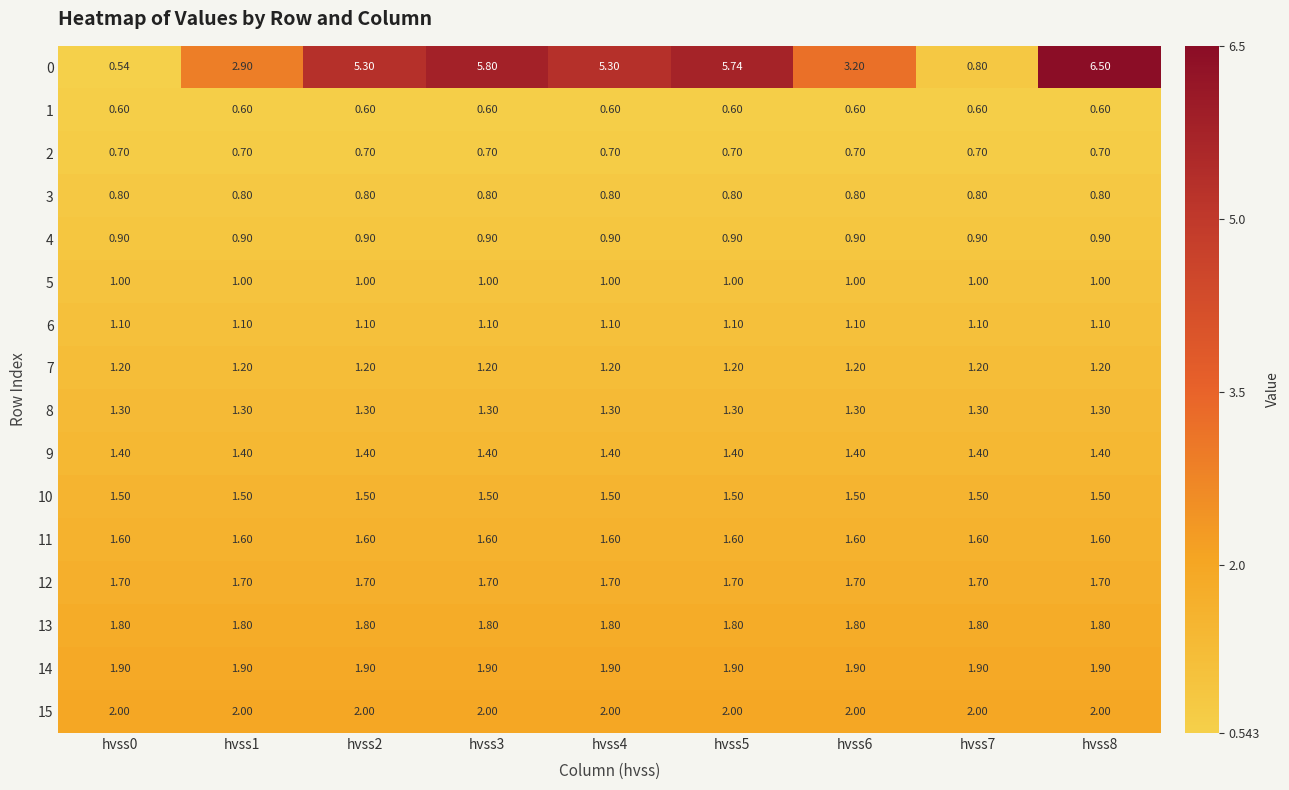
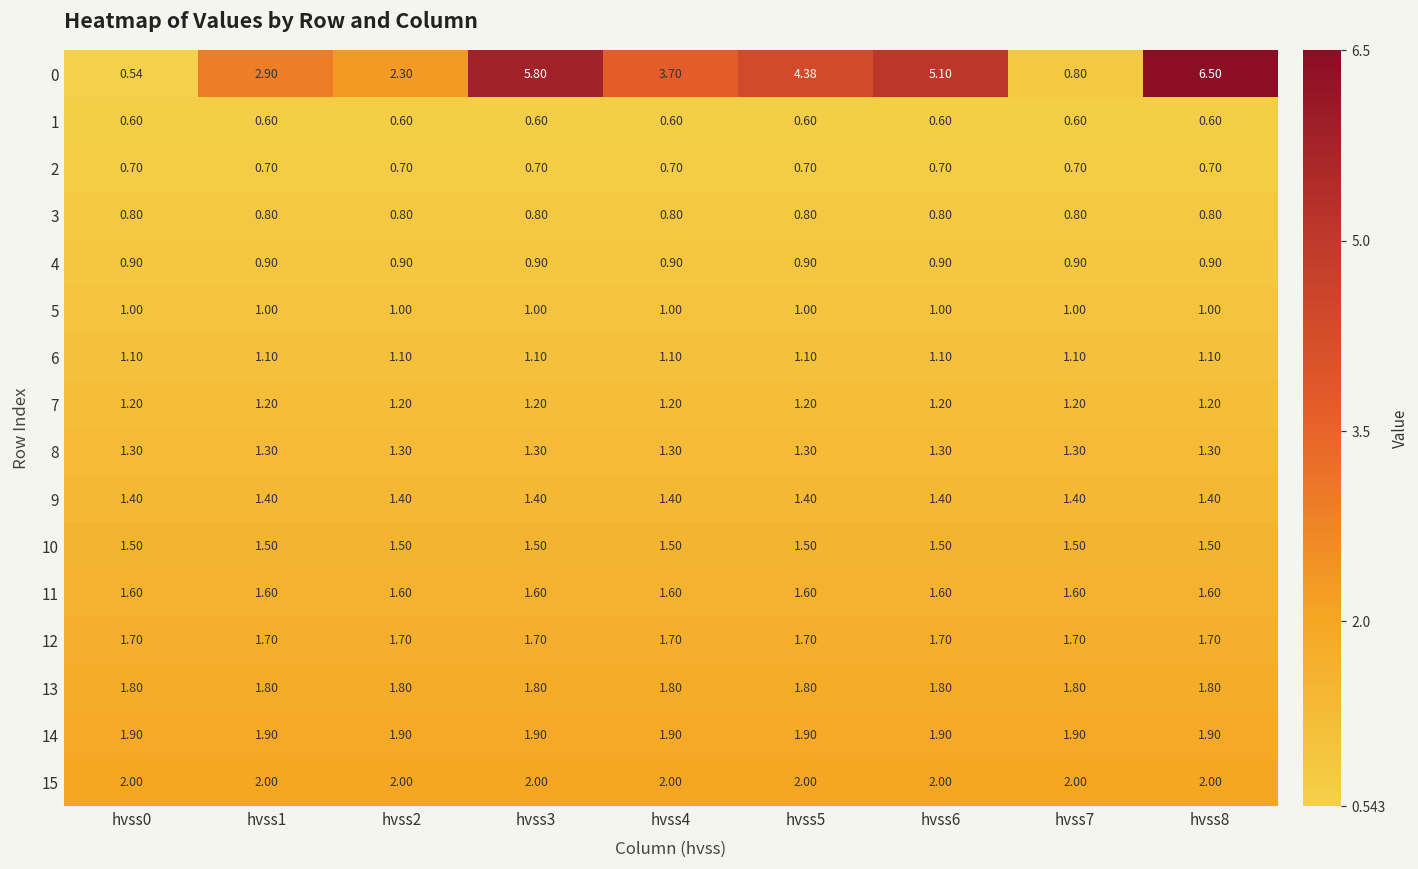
  {
    "0": {
      "hvss0": 0.54,
      "hvss1": 2.90,
-     "hvss2": 5.30,
+     "hvss2": 2.30,
      "hvss3": 5.80,
-     "hvss4": 5.30,
-     "hvss5": 5.74,
-     "hvss6": 3.20,
+     "hvss4": 3.70,
+     "hvss5": 4.38,
+     "hvss6": 5.10,
      "hvss7": 0.80,
      "hvss8": 6.50
    },
    "1": {
      "hvss0": 0.60,
      "hvss1": 0.60,
      "hvss2": 0.60,
      "hvss3": 0.60,
      "hvss4": 0.60,
      "hvss5": 0.60,
      "hvss6": 0.60,
      "hvss7": 0.60,
      "hvss8": 0.60
    },
    "2": {
      "hvss0": 0.70,
      "hvss1": 0.70,
      "hvss2": 0.70,
      "hvss3": 0.70,
      "hvss4": 0.70,
      "hvss5": 0.70,
      "hvss6": 0.70,
      "hvss7": 0.70,
      "hvss8": 0.70
    },
    "3": {
      "hvss0": 0.80,
      "hvss1": 0.80,
      "hvss2": 0.80,
      "hvss3": 0.80,
      "hvss4": 0.80,
      "hvss5": 0.80,
      "hvss6": 0.80,
      "hvss7": 0.80,
      "hvss8": 0.80
    },
    "4": {
      "hvss0": 0.90,
      "hvss1": 0.90,
      "hvss2": 0.90,
      "hvss3": 0.90,
      "hvss4": 0.90,
      "hvss5": 0.90,
      "hvss6": 0.90,
      "hvss7": 0.90,
      "hvss8": 0.90
    },
    "5": {
      "hvss0": 1.00,
      "hvss1": 1.00,
      "hvss2": 1.00,
      "hvss3": 1.00,
      "hvss4": 1.00,
      "hvss5": 1.00,
      "hvss6": 1.00,
      "hvss7": 1.00,
      "hvss8": 1.00
    },
    "6": {
      "hvss0": 1.10,
      "hvss1": 1.10,
      "hvss2": 1.10,
      "hvss3": 1.10,
      "hvss4": 1.10,
      "hvss5": 1.10,
      "hvss6": 1.10,
      "hvss7": 1.10,
      "hvss8": 1.10
    },
    "7": {
      "hvss0": 1.20,
      "hvss1": 1.20,
      "hvss2": 1.20,
      "hvss3": 1.20,
      "hvss4": 1.20,
      "hvss5": 1.20,
      "hvss6": 1.20,
      "hvss7": 1.20,
      "hvss8": 1.20
    },
    "8": {
      "hvss0": 1.30,
      "hvss1": 1.30,
      "hvss2": 1.30,
      "hvss3": 1.30,
      "hvss4": 1.30,
      "hvss5": 1.30,
      "hvss6": 1.30,
      "hvss7": 1.30,
      "hvss8": 1.30
    },
    "9": {
      "hvss0": 1.40,
      "hvss1": 1.40,
      "hvss2": 1.40,
      "hvss3": 1.40,
      "hvss4": 1.40,
      "hvss5": 1.40,
      "hvss6": 1.40,
      "hvss7": 1.40,
      "hvss8": 1.40
    },
    "10": {
      "hvss0": 1.50,
      "hvss1": 1.50,
      "hvss2": 1.50,
      "hvss3": 1.50,
      "hvss4": 1.50,
      "hvss5": 1.50,
      "hvss6": 1.50,
      "hvss7": 1.50,
      "hvss8": 1.50
    },
    "11": {
      "hvss0": 1.60,
      "hvss1": 1.60,
      "hvss2": 1.60,
      "hvss3": 1.60,
      "hvss4": 1.60,
      "hvss5": 1.60,
      "hvss6": 1.60,
      "hvss7": 1.60,
      "hvss8": 1.60
    },
    "12": {
      "hvss0": 1.70,
      "hvss1": 1.70,
      "hvss2": 1.70,
      "hvss3": 1.70,
      "hvss4": 1.70,
      "hvss5": 1.70,
      "hvss6": 1.70,
      "hvss7": 1.70,
      "hvss8": 1.70
    },
    "13": {
      "hvss0": 1.80,
      "hvss1": 1.80,
      "hvss2": 1.80,
      "hvss3": 1.80,
      "hvss4": 1.80,
      "hvss5": 1.80,
      "hvss6": 1.80,
      "hvss7": 1.80,
      "hvss8": 1.80
    },
    "14": {
      "hvss0": 1.90,
      "hvss1": 1.90,
      "hvss2": 1.90,
      "hvss3": 1.90,
      "hvss4": 1.90,
      "hvss5": 1.90,
      "hvss6": 1.90,
      "hvss7": 1.90,
      "hvss8": 1.90
    },
    "15": {
      "hvss0": 2.00,
      "hvss1": 2.00,
      "hvss2": 2.00,
      "hvss3": 2.00,
      "hvss4": 2.00,
      "hvss5": 2.00,
      "hvss6": 2.00,
      "hvss7": 2.00,
      "hvss8": 2.00
    }
  }
